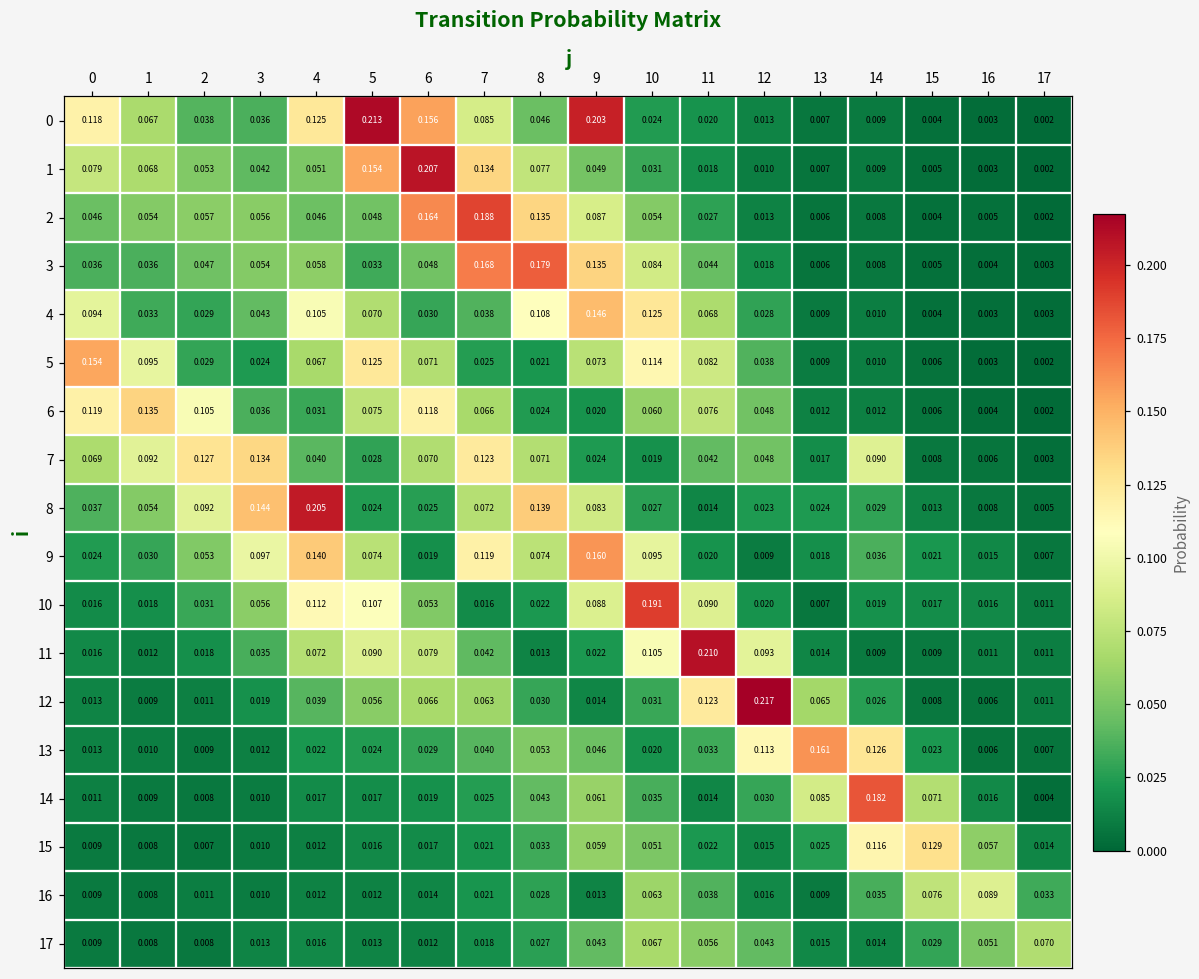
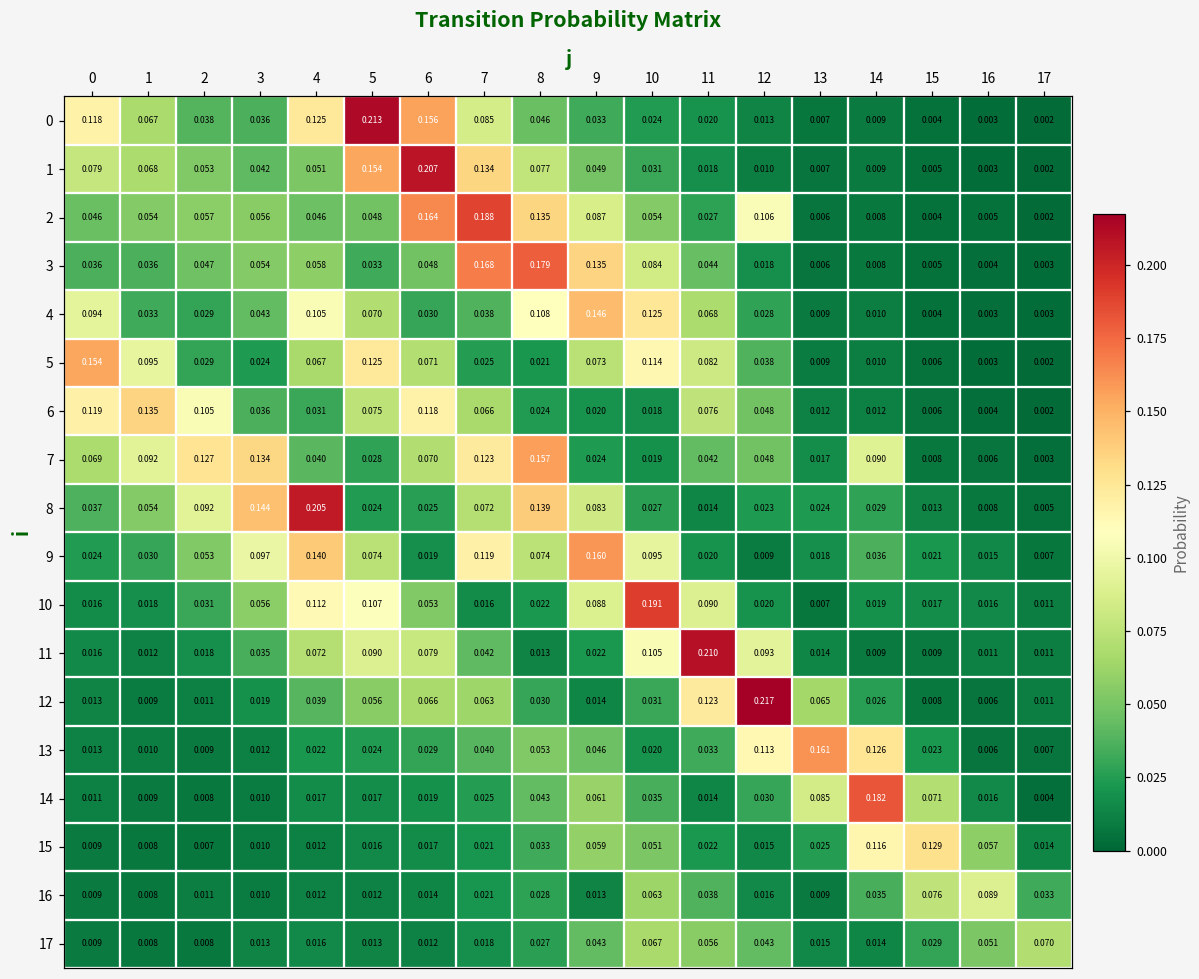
  {
    "0": {
      "0": 0.118,
      "1": 0.067,
      "2": 0.038,
      "3": 0.036,
      "4": 0.125,
      "5": 0.213,
      "6": 0.156,
      "7": 0.085,
      "8": 0.046,
-     "9": 0.203,
+     "9": 0.033,
      "10": 0.024,
      "11": 0.020,
      "12": 0.013,
      "13": 0.007,
      "14": 0.009,
      "15": 0.004,
      "16": 0.003,
      "17": 0.002
    },
    "2": {
      "0": 0.046,
      "1": 0.054,
      "2": 0.057,
      "3": 0.056,
      "4": 0.046,
      "5": 0.048,
      "6": 0.164,
      "7": 0.188,
      "8": 0.135,
      "9": 0.087,
      "10": 0.054,
      "11": 0.027,
-     "12": 0.013,
+     "12": 0.106,
      "13": 0.006,
      "14": 0.008,
      "15": 0.004,
      "16": 0.005,
      "17": 0.002
    },
    "6": {
      "0": 0.119,
      "1": 0.135,
      "2": 0.105,
      "3": 0.036,
      "4": 0.031,
      "5": 0.075,
      "6": 0.118,
      "7": 0.066,
      "8": 0.024,
      "9": 0.020,
-     "10": 0.060,
+     "10": 0.018,
      "11": 0.076,
      "12": 0.048,
      "13": 0.012,
      "14": 0.012,
      "15": 0.006,
      "16": 0.004,
      "17": 0.002
    },
    "7": {
      "0": 0.069,
      "1": 0.092,
      "2": 0.127,
      "3": 0.134,
      "4": 0.040,
      "5": 0.028,
      "6": 0.070,
      "7": 0.123,
-     "8": 0.071,
+     "8": 0.157,
      "9": 0.024,
      "10": 0.019,
      "11": 0.042,
      "12": 0.048,
      "13": 0.017,
      "14": 0.090,
      "15": 0.008,
      "16": 0.006,
      "17": 0.003
    }
  }
